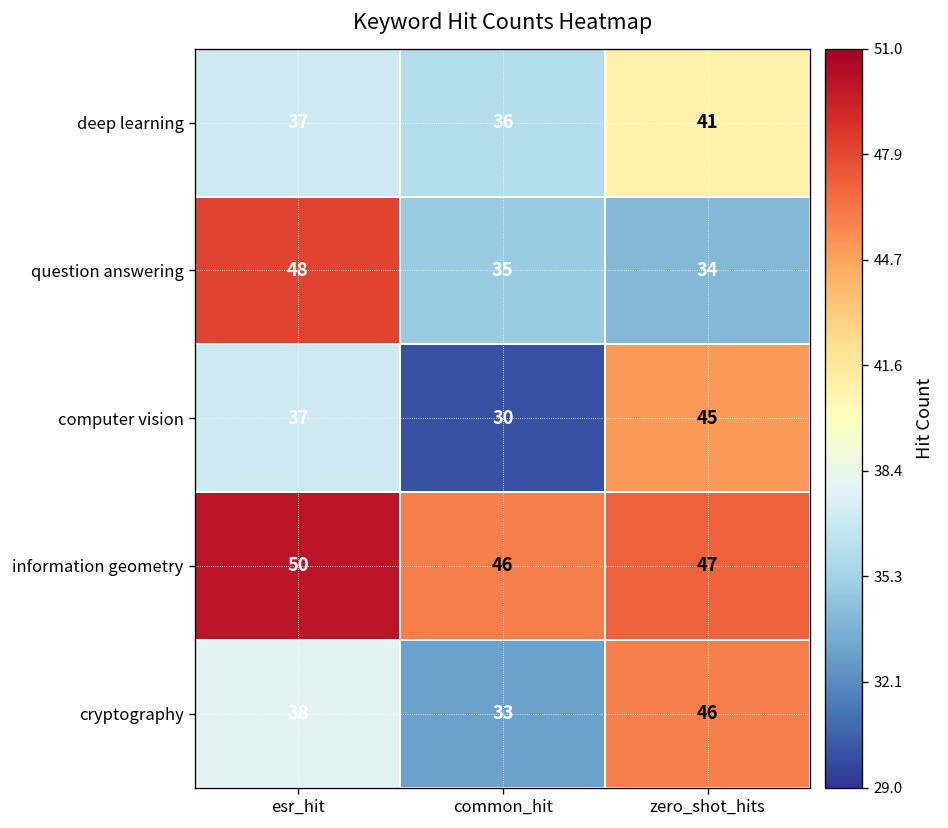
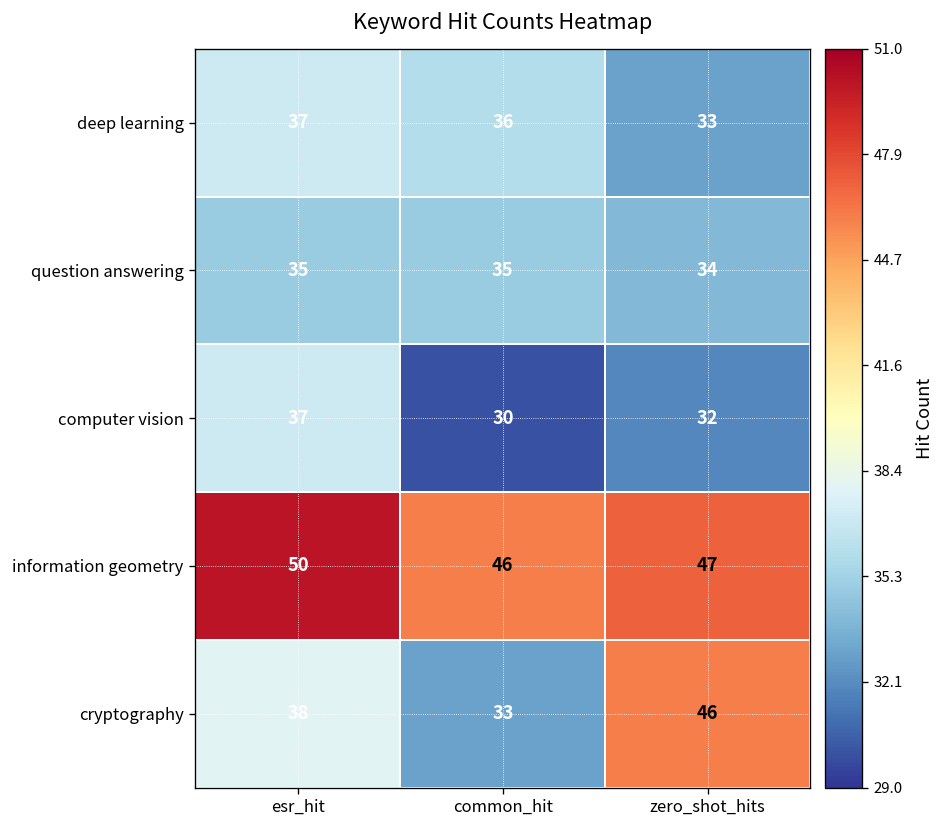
  {
    "deep learning": {
      "esr_hit": 37,
      "common_hit": 36,
-     "zero_shot_hits": 41
+     "zero_shot_hits": 33
    },
    "question answering": {
-     "esr_hit": 48,
+     "esr_hit": 35,
      "common_hit": 35,
      "zero_shot_hits": 34
    },
    "computer vision": {
      "esr_hit": 37,
      "common_hit": 30,
-     "zero_shot_hits": 45
+     "zero_shot_hits": 32
    },
    "information geometry": {
      "esr_hit": 50,
      "common_hit": 46,
      "zero_shot_hits": 47
    },
    "cryptography": {
      "common_hit": 33,
      "zero_shot_hits": 46
    }
  }
